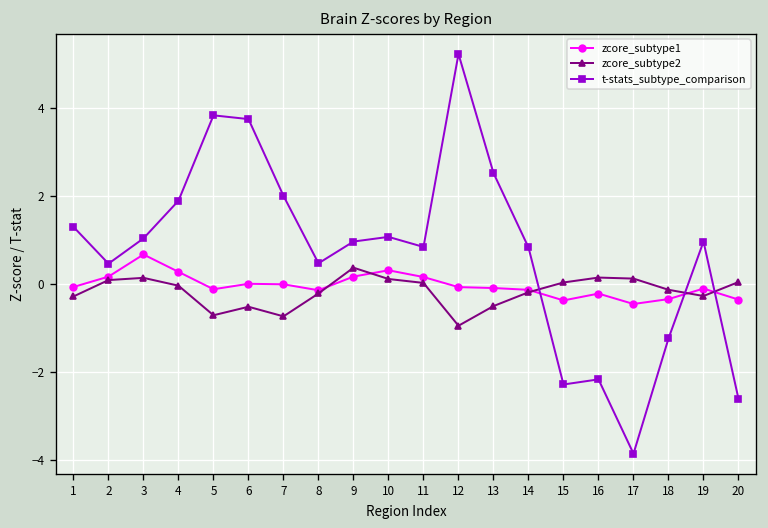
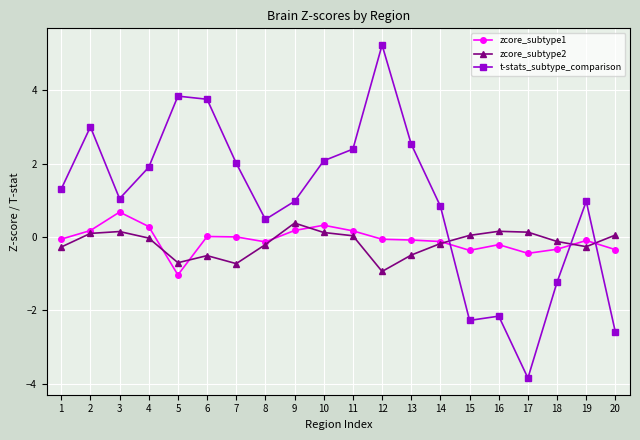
  {
    "zcore_subtype1": {
      "1": -0.1,
      "2": 0.2,
      "3": 0.7,
      "4": 0.3,
-     "5": -0.1,
+     "5": -1.0,
      "6": 0.0,
      "7": 0.0,
      "8": -0.1,
      "9": 0.2,
      "10": 0.3,
      "11": 0.2,
      "12": -0.1,
      "13": -0.1,
      "15": -0.4,
      "16": -0.2,
      "17": -0.4,
      "18": -0.3,
      "19": -0.1,
      "20": -0.3
    },
    "zcore_subtype2": {
      "1": -0.3,
      "2": 0.1,
      "3": 0.1,
      "4": 0.0,
      "5": -0.7,
      "6": -0.5,
      "7": -0.7,
      "8": -0.2,
      "9": 0.4,
      "10": 0.1,
      "11": 0.0,
      "12": -0.9,
      "13": -0.5,
      "15": 0.0,
      "16": 0.2,
      "17": 0.1,
      "18": -0.1,
      "19": -0.3,
      "20": 0.0
    },
    "t-stats_subtype_comparison": {
      "1": 1.3,
-     "2": 0.5,
+     "2": 3.0,
      "3": 1.0,
      "4": 1.9,
      "5": 3.8,
      "6": 3.8,
      "7": 2.0,
      "8": 0.5,
      "9": 1.0,
-     "10": 1.1,
-     "11": 0.8,
+     "10": 2.1,
+     "11": 2.4,
      "12": 5.2,
      "13": 2.5,
      "14": 0.8,
      "15": -2.3,
      "16": -2.2,
      "17": -3.9,
      "18": -1.2,
      "19": 1.0,
      "20": -2.6
    }
  }
